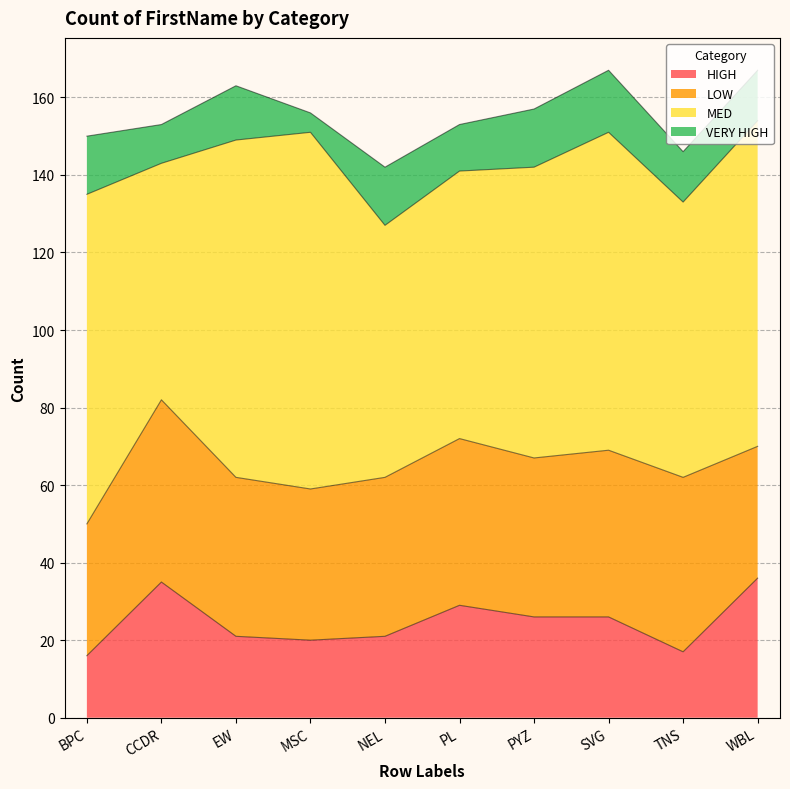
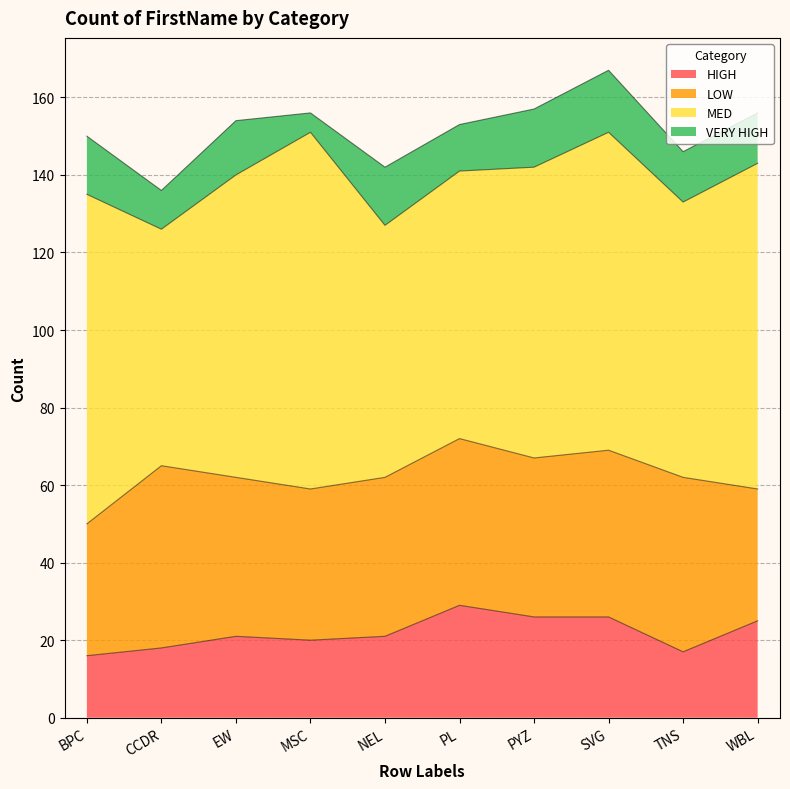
  {
    "HIGH": {
      "BPC": 16,
-     "CCDR": 35,
+     "CCDR": 18,
      "EW": 21,
      "MSC": 20,
      "NEL": 21,
      "PL": 29,
      "PYZ": 26,
      "SVG": 26,
      "TNS": 17,
-     "WBL": 36
+     "WBL": 25
    },
    "LOW": {
      "BPC": 34,
      "CCDR": 47,
      "EW": 41,
      "MSC": 39,
      "NEL": 41,
      "PL": 43,
      "PYZ": 41,
      "SVG": 43,
      "TNS": 45,
      "WBL": 34
    },
    "MED": {
      "BPC": 85,
      "CCDR": 61,
-     "EW": 87,
+     "EW": 78,
      "MSC": 92,
      "NEL": 65,
      "PL": 69,
      "PYZ": 75,
      "SVG": 82,
      "TNS": 71
    },
    "VERY HIGH": {
      "BPC": 15,
      "CCDR": 10,
      "EW": 14,
      "MSC": 5,
      "NEL": 15,
      "PL": 12,
      "PYZ": 15,
      "SVG": 16,
      "TNS": 13
    }
  }
